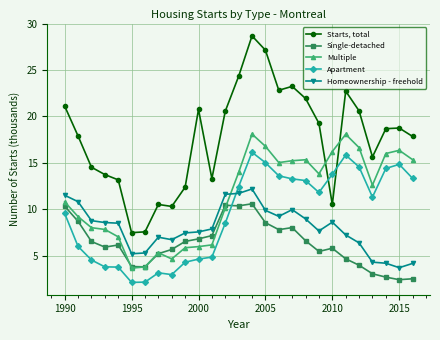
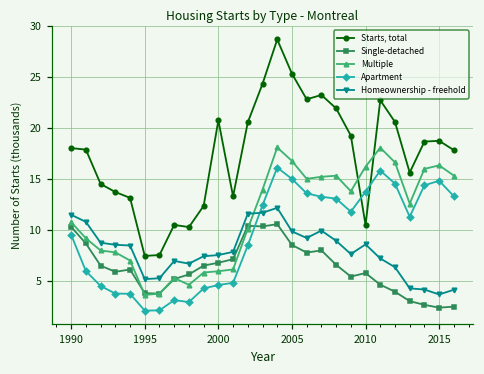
  {
    "Starts, total": {
-     "1990": 21,
+     "1990": 18,
      "1995": 7,
      "2000": 21,
-     "2005": 27,
+     "2005": 25,
      "2010": 11,
      "2015": 19
    }
  }
